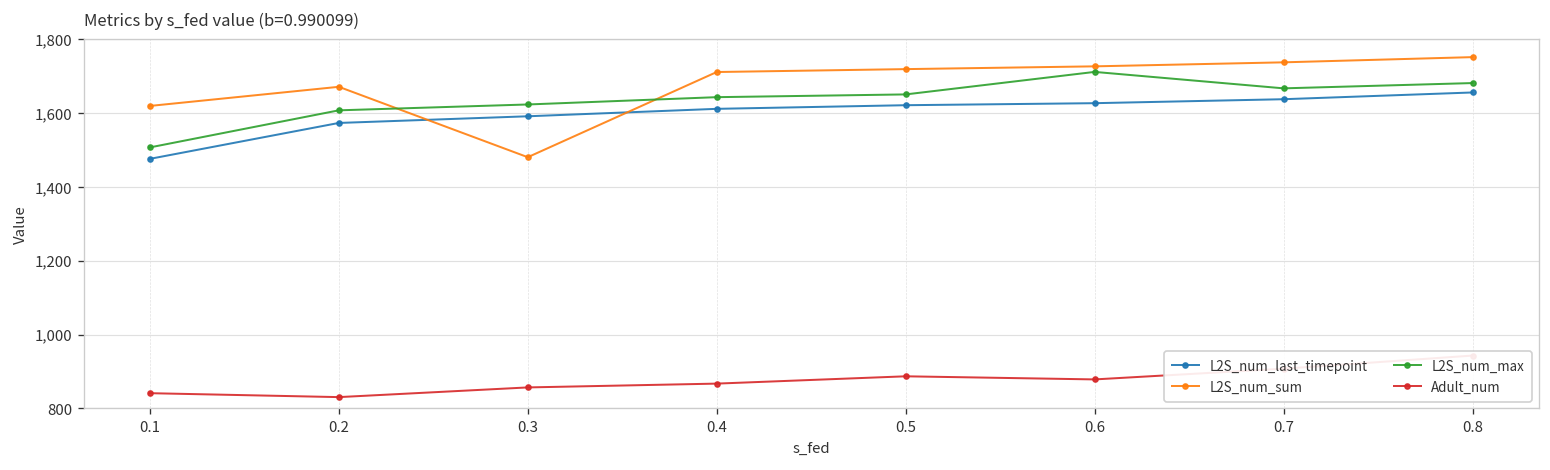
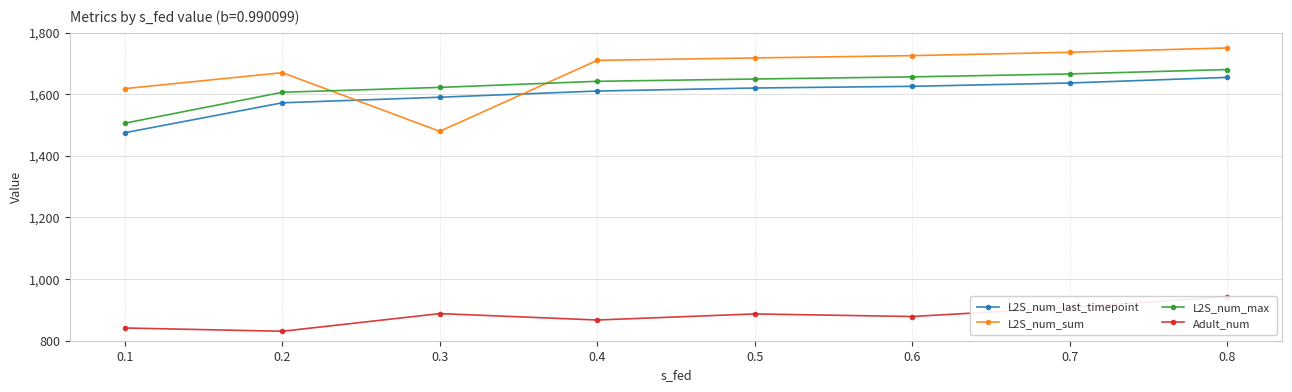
  {
    "L2S_num_last_timepoint": {
      "0.1": "1,480",
      "0.2": "1,570",
      "0.3": "1,590",
      "0.4": "1,610",
      "0.5": "1,620",
      "0.6": "1,630",
      "0.7": "1,640",
      "0.8": "1,650"
    },
    "L2S_num_sum": {
      "0.1": "1,620",
      "0.2": "1,670",
      "0.3": "1,480",
      "0.4": "1,710",
      "0.5": "1,720",
      "0.6": "1,730",
      "0.7": "1,740",
      "0.8": "1,750"
    },
    "L2S_num_max": {
      "0.1": "1,510",
      "0.2": "1,610",
      "0.3": "1,620",
      "0.4": "1,640",
      "0.5": "1,650",
-     "0.6": "1,710",
+     "0.6": "1,660",
      "0.7": "1,670",
      "0.8": "1,680"
    },
    "Adult_num": {
      "0.1": "840",
      "0.2": "830",
-     "0.3": "860",
+     "0.3": "890",
      "0.4": "870",
      "0.5": "890",
      "0.6": "880"
    }
  }
